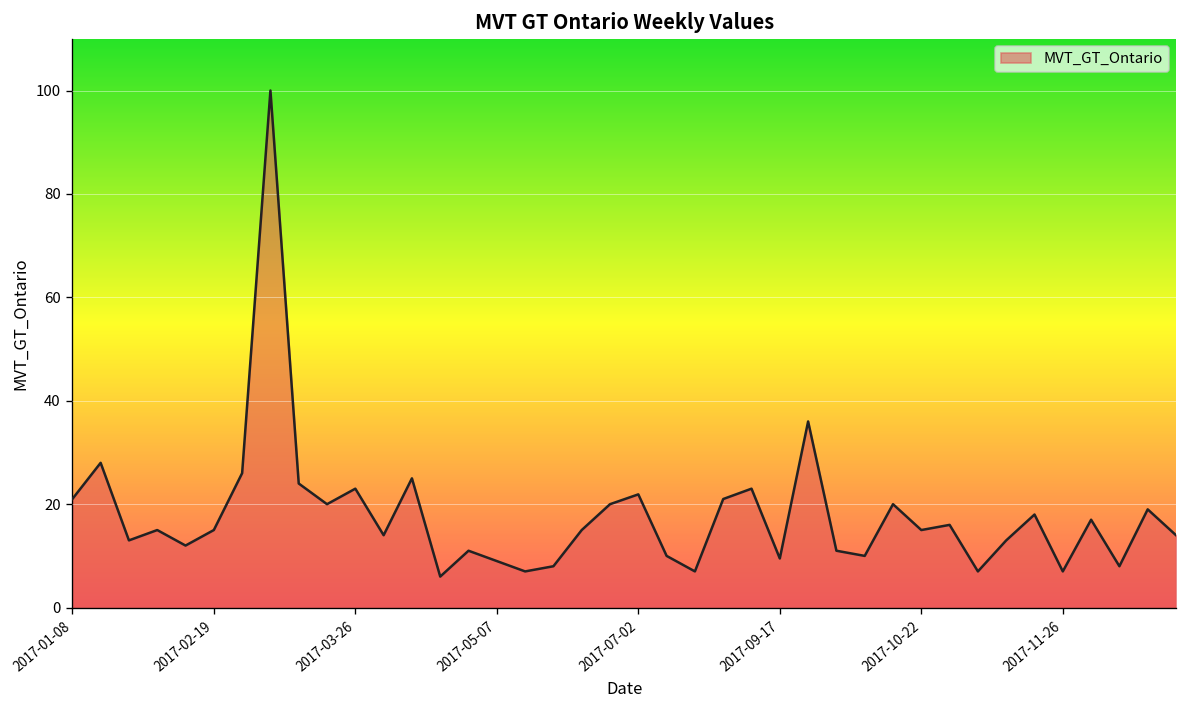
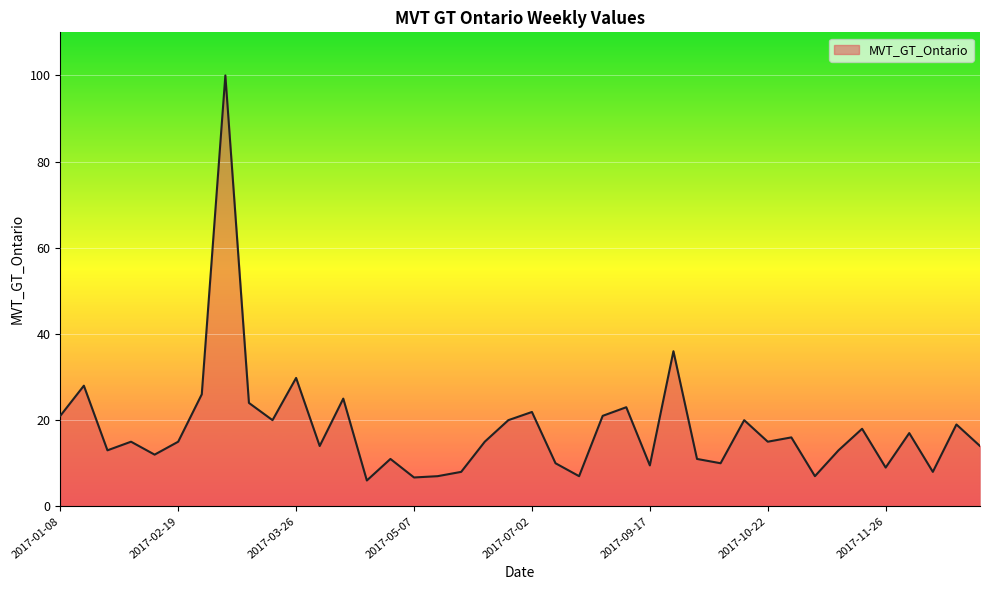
  {
    "2017-01-08": 21,
    "2017-02-19": 15,
-   "2017-03-26": 23,
-   "2017-05-07": 9,
+   "2017-03-26": 30,
+   "2017-05-07": 7,
    "2017-07-02": 22,
    "2017-09-17": 10,
    "2017-10-22": 15,
-   "2017-11-26": 7
+   "2017-11-26": 9
  }
